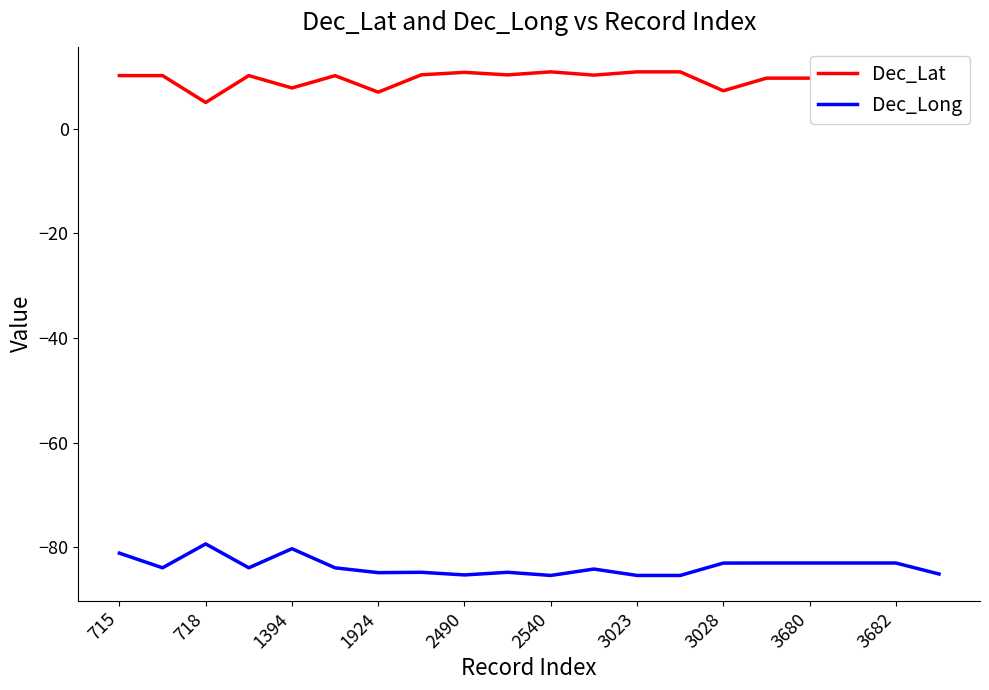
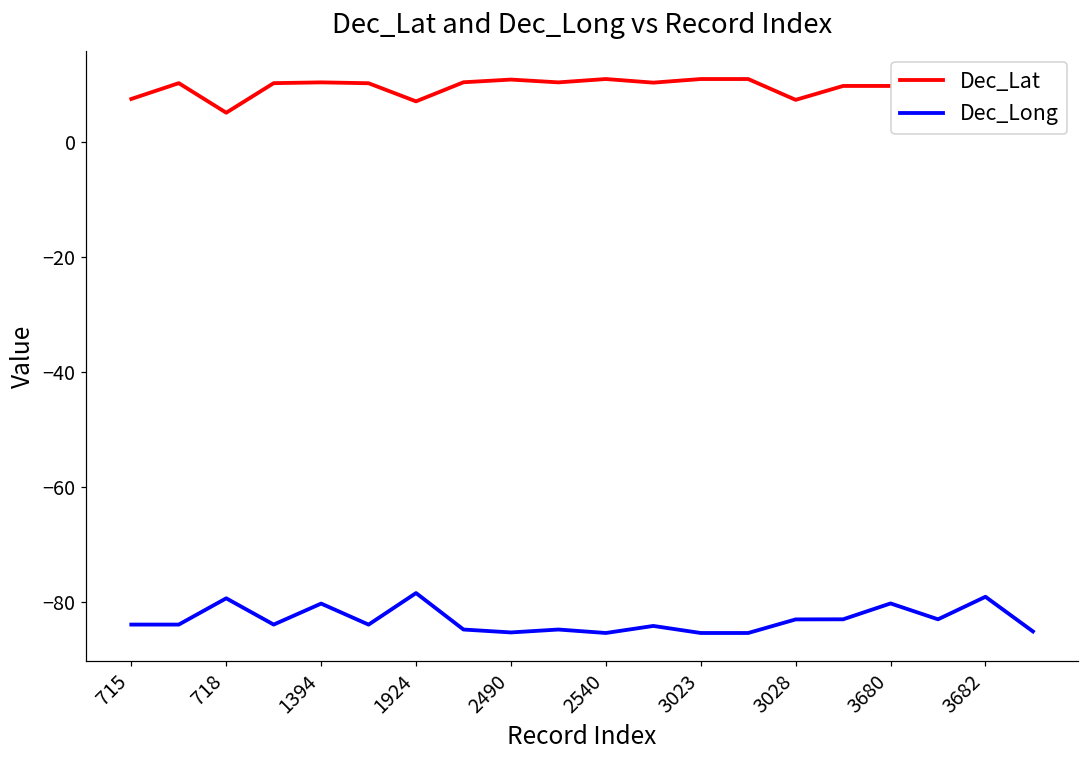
  {
    "Dec_Lat": {
-     "715": 10,
+     "715": 7,
      "718": 5,
-     "1394": 8,
+     "1394": 10,
      "1924": 7,
      "2490": 11,
      "2540": 11,
      "3023": 11,
      "3028": 7,
      "3680": 10
    },
    "Dec_Long": {
-     "715": -81,
+     "715": -84,
      "718": -79,
      "1394": -80,
-     "1924": -85,
+     "1924": -78,
      "2490": -85,
      "2540": -85,
      "3023": -85,
      "3028": -83,
-     "3680": -83,
-     "3682": -83
+     "3680": -80,
+     "3682": -79
    }
  }
